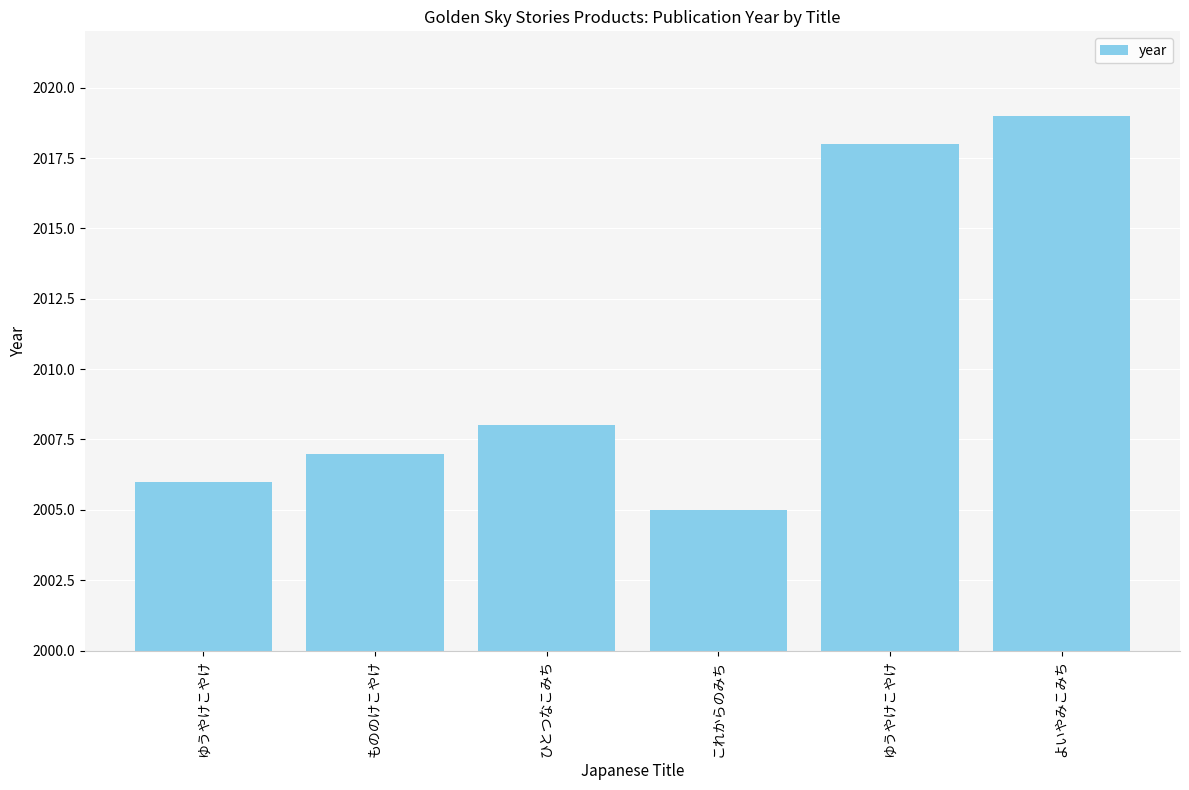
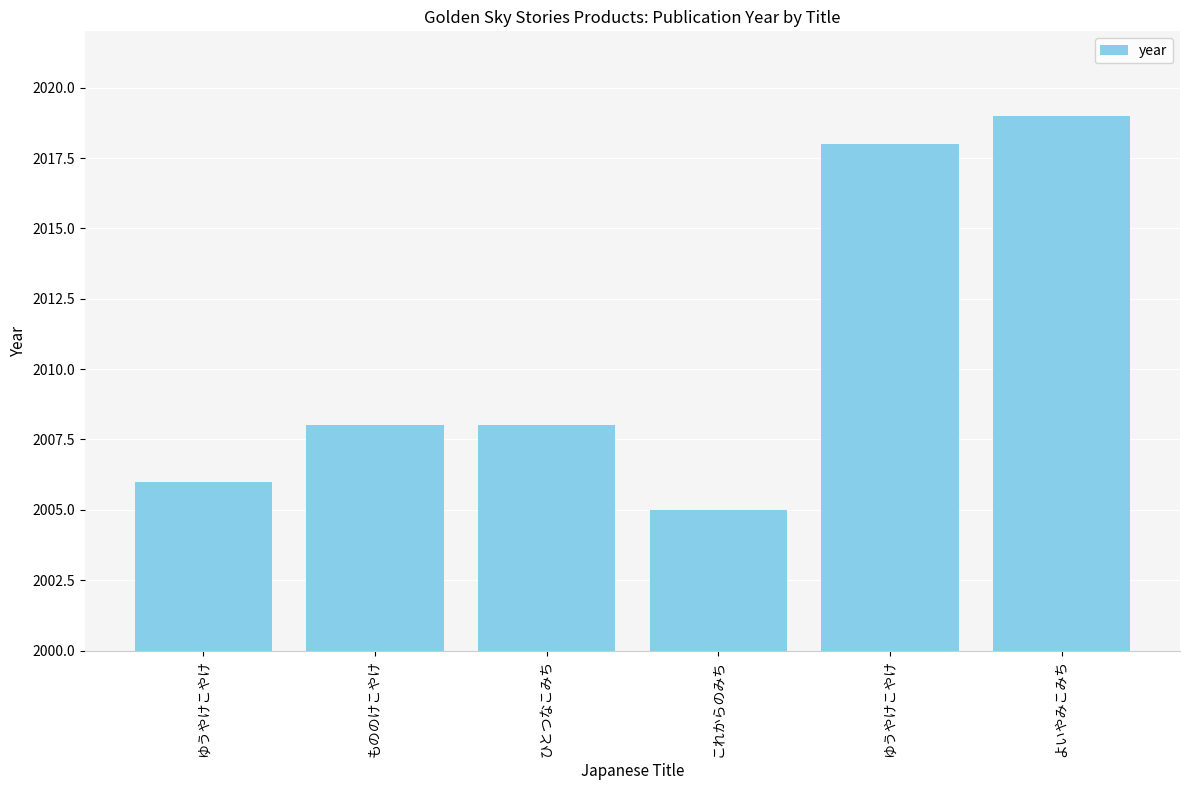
  {
-   "もののけこやけ": 2007,
+   "もののけこやけ": 2008,
    "ひとつなこみち": 2008,
    "これからのみち": 2005,
    "よいやみこみち": 2019
  }
